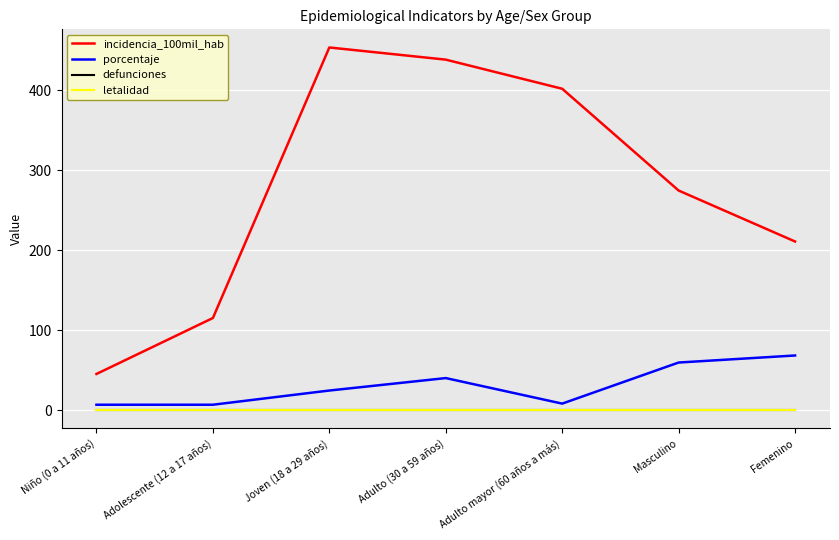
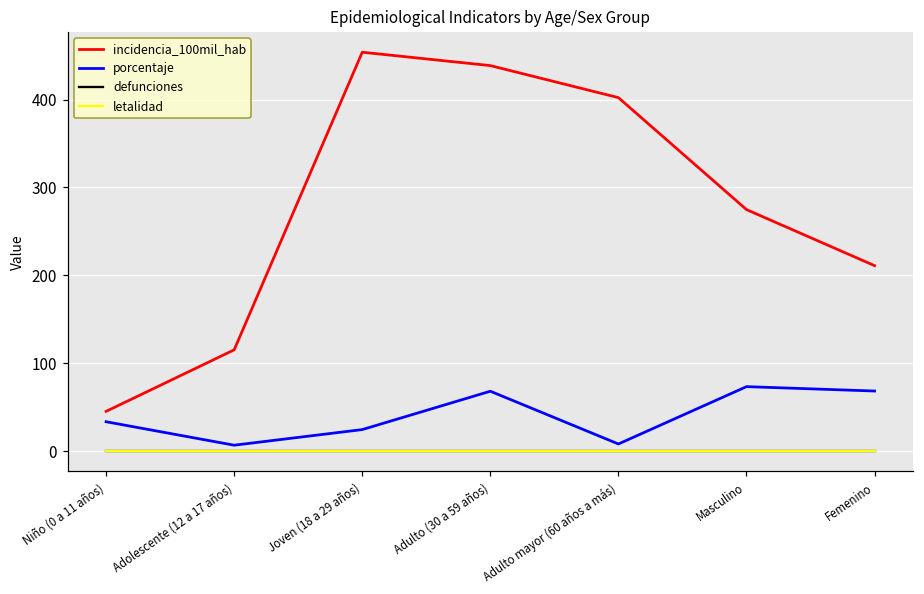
  {
    "incidencia_100mil_hab": {
      "Niño (0 a 11 años)": 50,
      "Adolescente (12 a 17 años)": 120,
      "Joven (18 a 29 años)": 450,
      "Adulto (30 a 59 años)": 440,
      "Adulto mayor (60 años a más)": 400,
      "Masculino": 270,
      "Femenino": 210
    },
    "porcentaje": {
-     "Niño (0 a 11 años)": 10,
+     "Niño (0 a 11 años)": 30,
      "Adolescente (12 a 17 años)": 10,
      "Joven (18 a 29 años)": 20,
-     "Adulto (30 a 59 años)": 40,
+     "Adulto (30 a 59 años)": 70,
      "Adulto mayor (60 años a más)": 10,
-     "Masculino": 60,
+     "Masculino": 70,
      "Femenino": 70
    },
    "letalidad": {
      "Niño (0 a 11 años)": 0,
      "Adolescente (12 a 17 años)": 0,
      "Joven (18 a 29 años)": 0,
      "Adulto (30 a 59 años)": 0,
      "Adulto mayor (60 años a más)": 0,
      "Masculino": 0,
      "Femenino": 0
    }
  }
